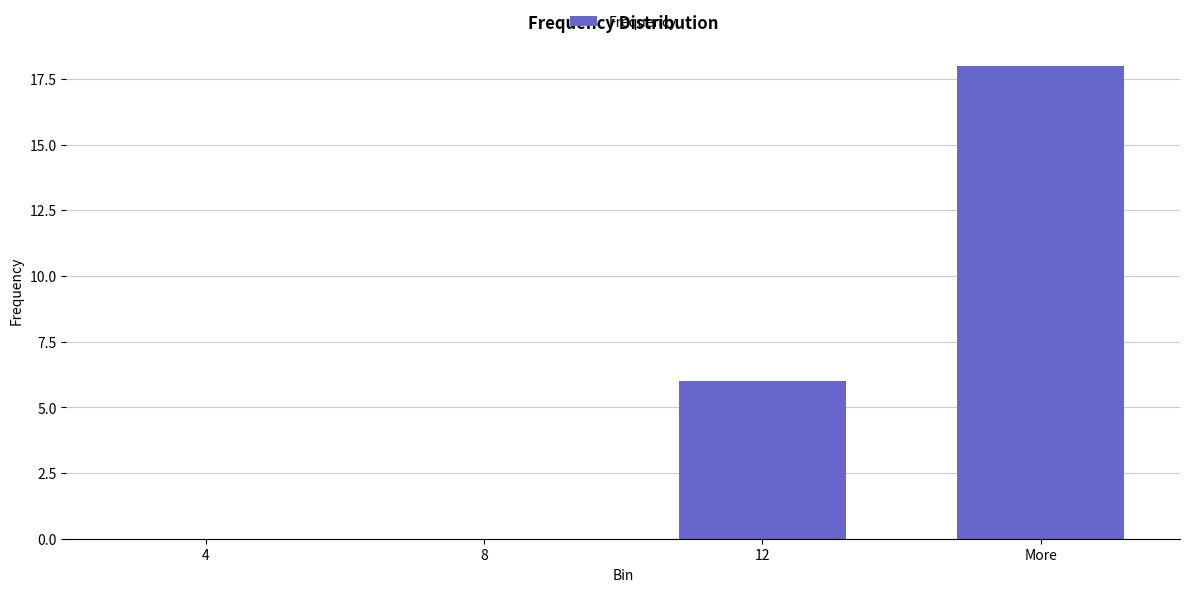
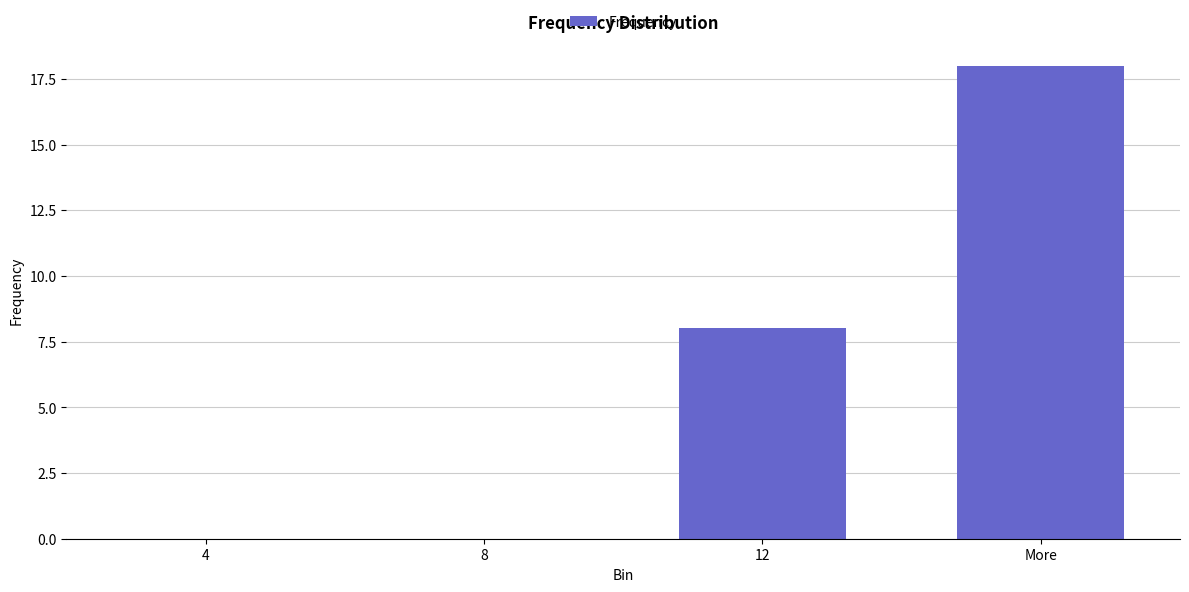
  {
    "4": 0,
    "8": 0,
-   "12": 6,
+   "12": 8,
    "More": 18
  }
